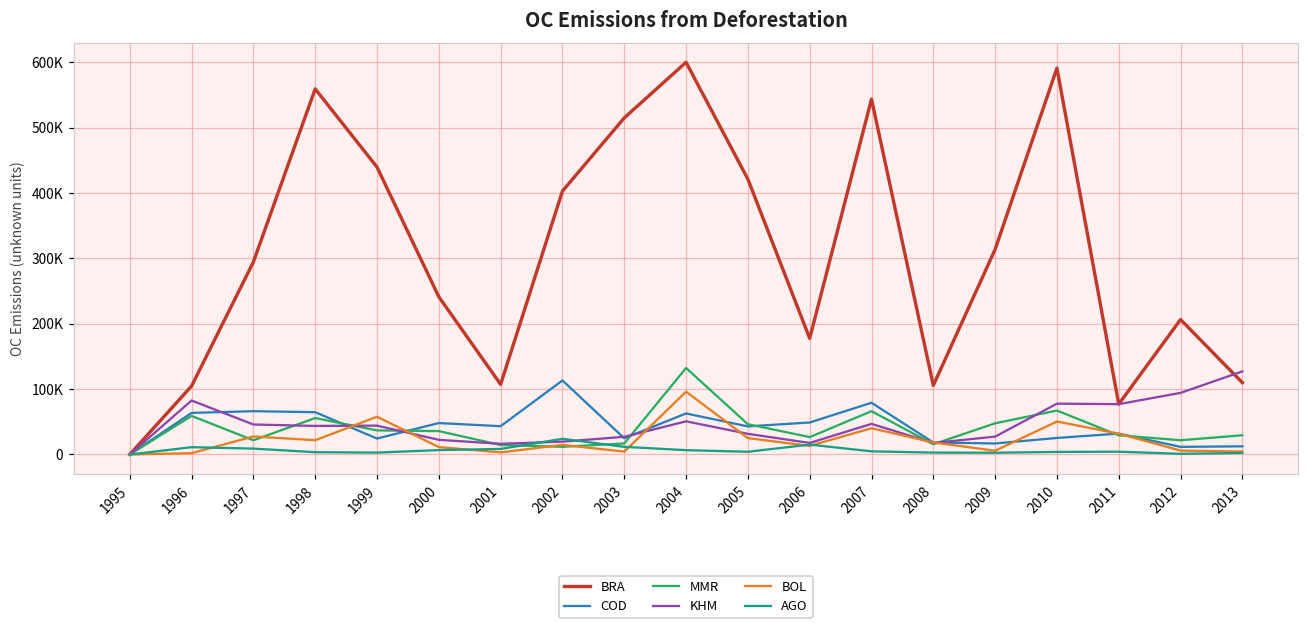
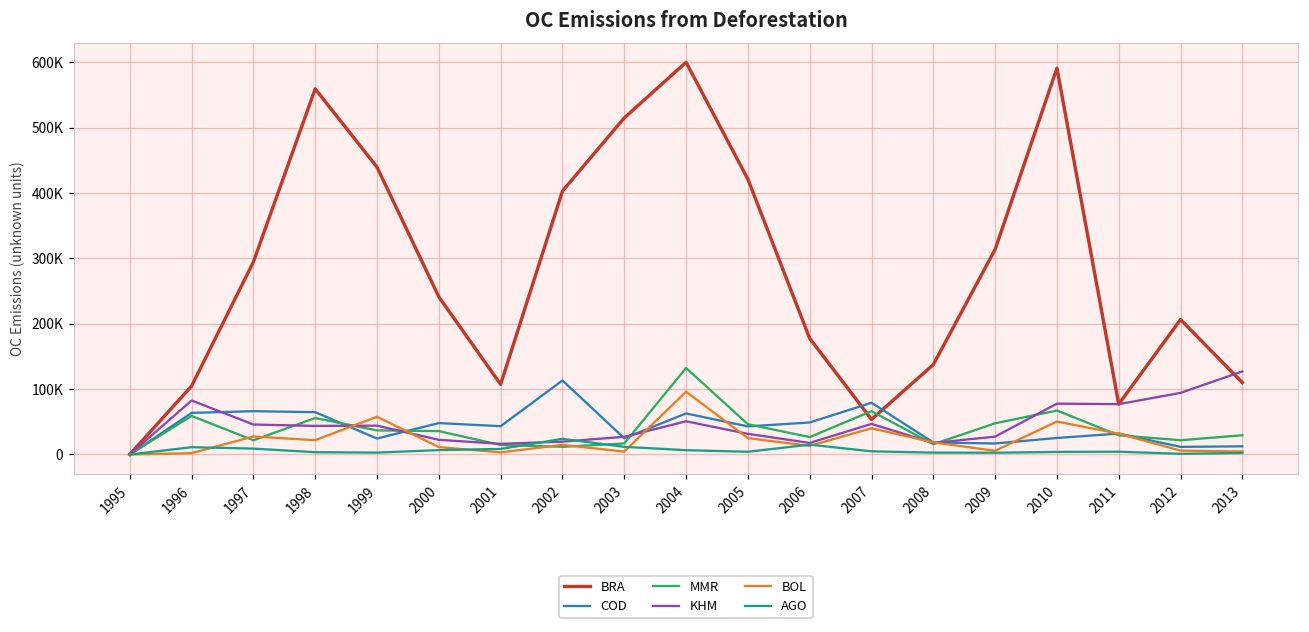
  {
    "BRA": {
      "1996": 100000,
      "1997": 290000,
      "1998": 560000,
      "1999": 440000,
      "2000": 240000,
      "2001": 110000,
      "2002": 400000,
      "2003": 510000,
      "2004": 600000,
      "2005": 420000,
      "2006": 180000,
-     "2007": 540000,
-     "2008": 110000,
+     "2007": 50000,
+     "2008": 140000,
      "2009": 310000,
      "2010": 590000,
      "2012": 210000,
      "2013": 110000
    },
    "COD": {
      "1996": 60000,
      "1997": 70000,
      "1998": 60000,
      "1999": 20000,
      "2000": 50000,
      "2001": 40000,
      "2002": 110000,
      "2004": 60000,
      "2006": 50000,
      "2007": 80000,
      "2009": 20000,
      "2010": 30000,
      "2012": 10000,
      "2013": 10000
    },
    "KHM": {
      "1996": 80000,
      "1997": 50000,
      "1998": 40000,
      "1999": 40000,
      "2000": 20000,
      "2002": 20000,
      "2004": 50000,
      "2005": 30000,
      "2007": 50000,
      "2009": 30000,
      "2010": 80000,
      "2012": 90000,
      "2013": 130000
    },
    "BOL": {
      "1996": 0,
      "1997": 30000,
      "1998": 20000,
      "1999": 60000,
      "2000": 10000,
      "2001": 0,
      "2003": 0,
      "2004": 100000,
      "2005": 30000,
      "2007": 40000,
      "2010": 50000,
      "2012": 10000
    }
  }
